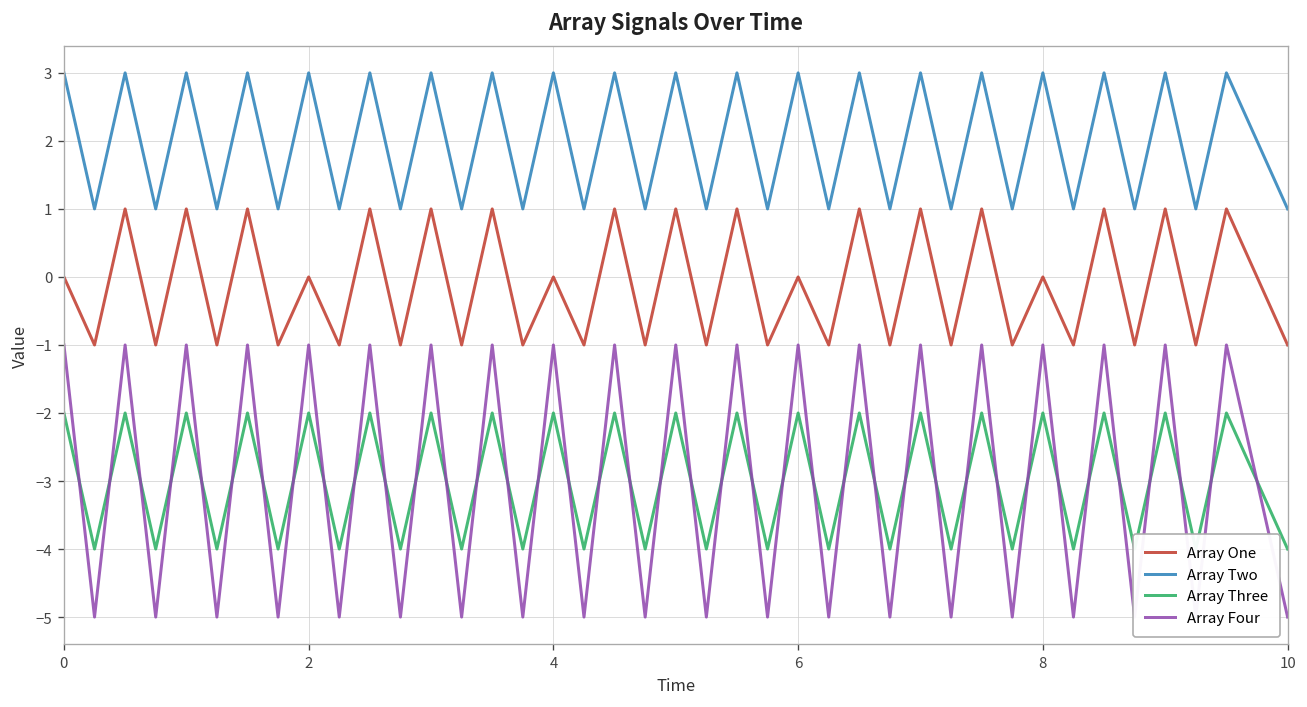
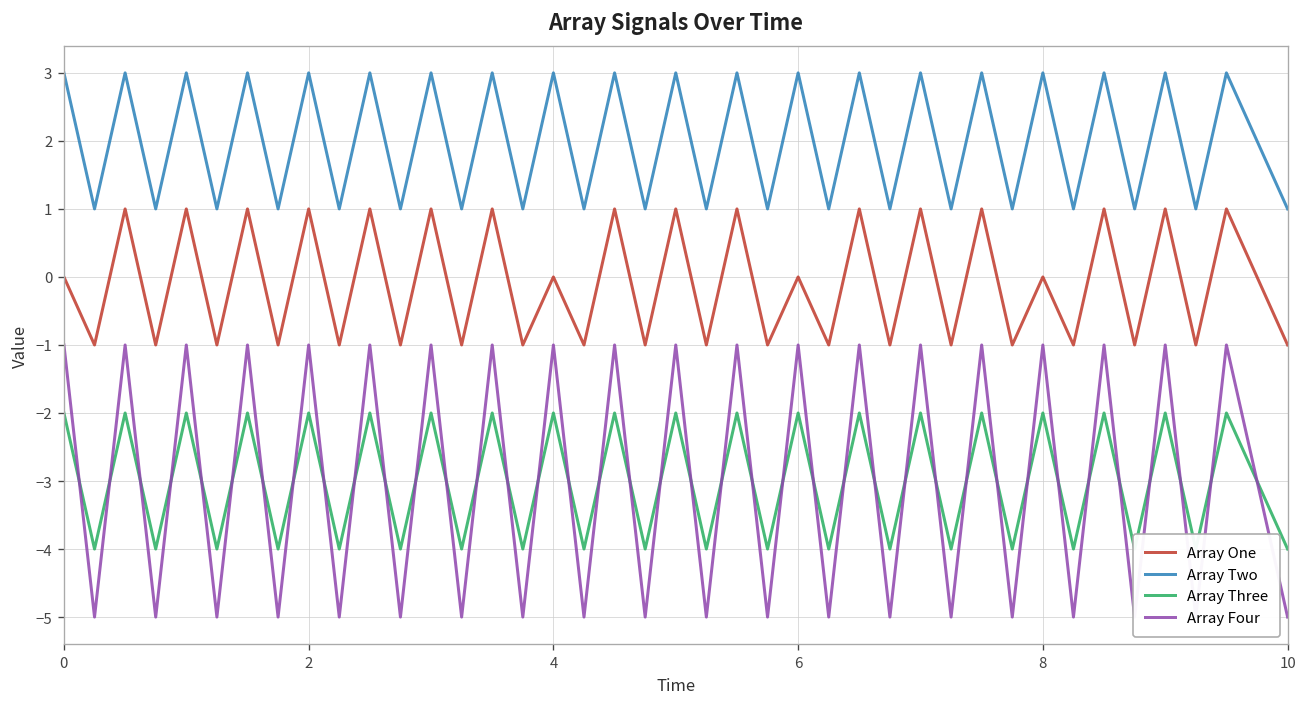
  {
    "Array One": {
      "0": 0,
-     "2": 0,
+     "2": 1,
      "4": 0,
      "6": 0,
      "8": 0,
      "10": -1
    },
    "Array Two": {
      "0": 3,
      "2": 3,
      "4": 3,
      "6": 3,
      "8": 3,
      "10": 1
    },
    "Array Three": {
      "0": -2,
      "2": -2,
      "4": -2,
      "6": -2,
      "8": -2,
      "10": -4
    },
    "Array Four": {
      "0": -1,
      "2": -1,
      "4": -1,
      "6": -1,
      "8": -1,
      "10": -5
    }
  }
